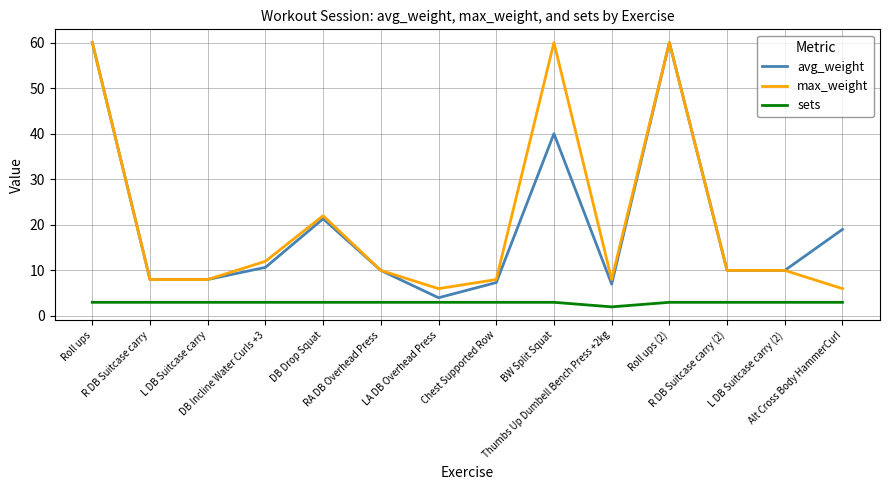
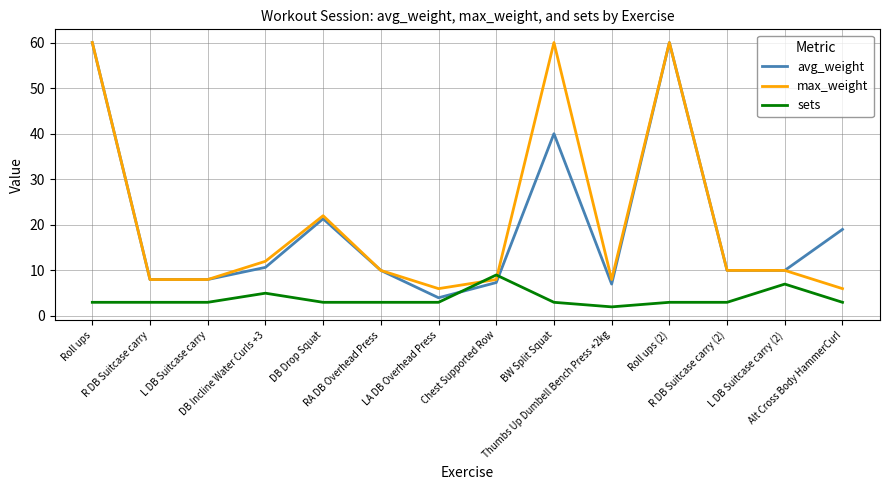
  {
    "avg_weight": {
      "DB Incline Water Curls +3": 11,
      "DB Drop Squat": 21,
      "LA DB Overhead Press": 4,
      "Chest Supported Row": 7,
      "BW Split Squat": 40,
      "Thumbs Up Dumbell Bench Press +2kg": 7,
      "Alt Cross Body HammerCurl": 19
    },
    "max_weight": {
      "DB Incline Water Curls +3": 12,
      "DB Drop Squat": 22,
      "LA DB Overhead Press": 6,
      "Chest Supported Row": 8,
      "BW Split Squat": 60,
      "Thumbs Up Dumbell Bench Press +2kg": 8,
      "Alt Cross Body HammerCurl": 6
    },
    "sets": {
      "Roll ups": 3,
      "R DB Suitcase carry": 3,
      "L DB Suitcase carry": 3,
-     "DB Incline Water Curls +3": 3,
+     "DB Incline Water Curls +3": 5,
      "DB Drop Squat": 3,
      "RA DB Overhead Press": 3,
      "LA DB Overhead Press": 3,
-     "Chest Supported Row": 3,
+     "Chest Supported Row": 9,
      "BW Split Squat": 3,
      "Thumbs Up Dumbell Bench Press +2kg": 2,
      "Roll ups (2)": 3,
      "R DB Suitcase carry (2)": 3,
-     "L DB Suitcase carry (2)": 3,
+     "L DB Suitcase carry (2)": 7,
      "Alt Cross Body HammerCurl": 3
    }
  }
